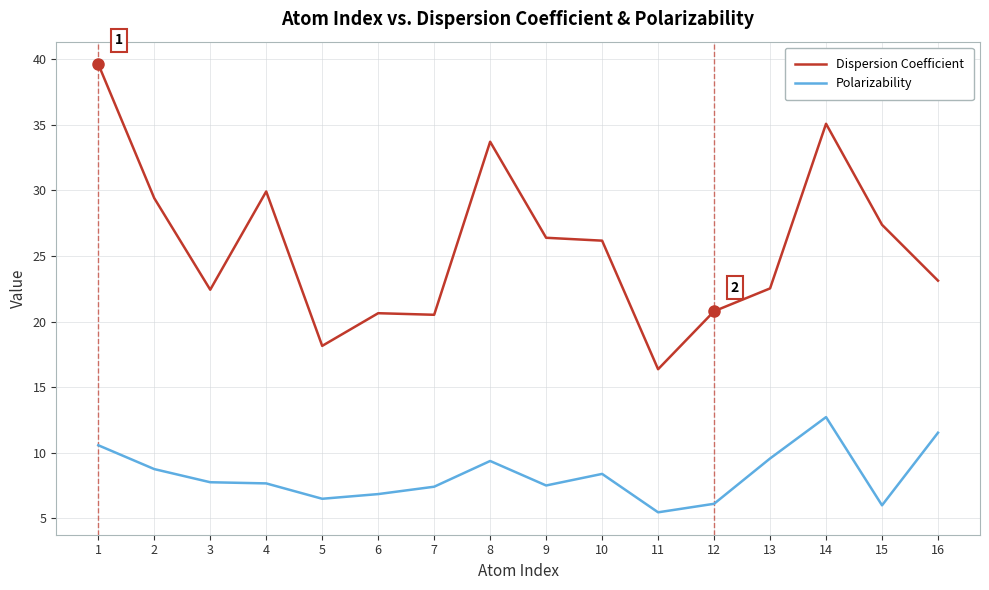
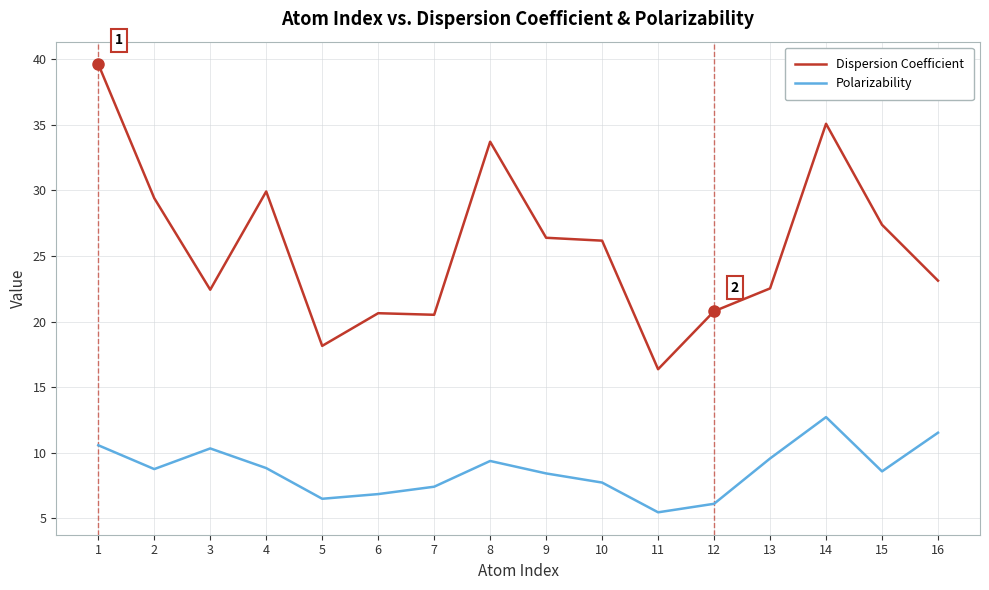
  {
    "Polarizability": {
      "1": 10.6,
      "2": 8.8,
-     "3": 7.8,
-     "4": 7.7,
+     "3": 10.3,
+     "4": 8.8,
      "5": 6.5,
      "6": 6.9,
      "7": 7.4,
      "8": 9.4,
-     "9": 7.5,
-     "10": 8.4,
+     "9": 8.4,
+     "10": 7.7,
      "11": 5.5,
      "12": 6.1,
      "13": 9.6,
      "14": 12.7,
-     "15": 6.0,
+     "15": 8.6,
      "16": 11.5
    }
  }
